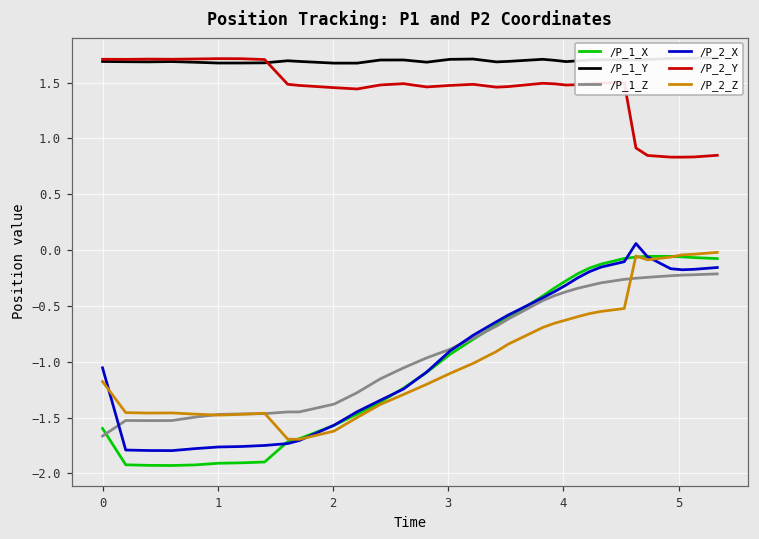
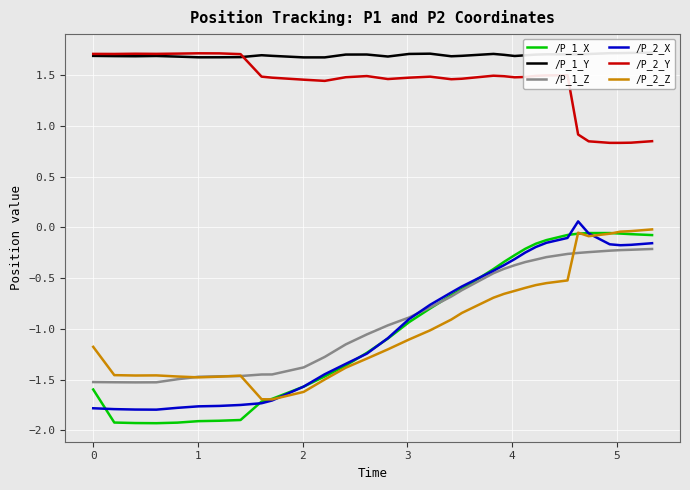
  {
    "/P_1_X": {
      "0": -1.60
    },
    "/P_1_Z": {
-     "0": -1.67
+     "0": -1.52
    },
    "/P_2_X": {
-     "0": -1.05
+     "0": -1.78
    },
    "/P_2_Z": {
      "0": -1.18
    }
  }
